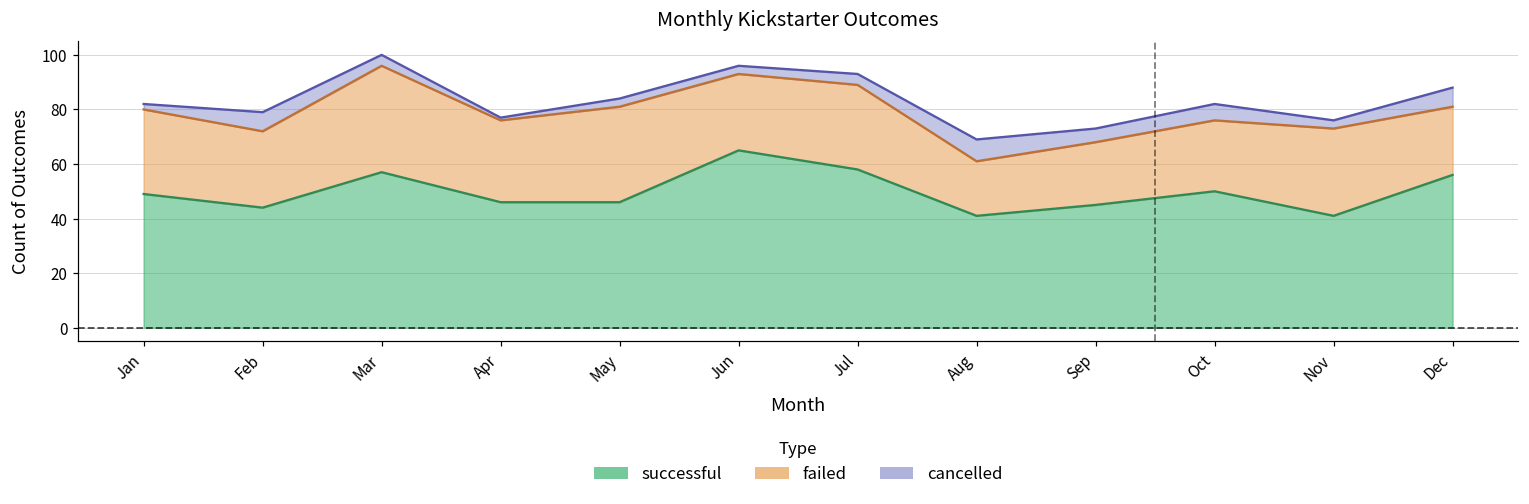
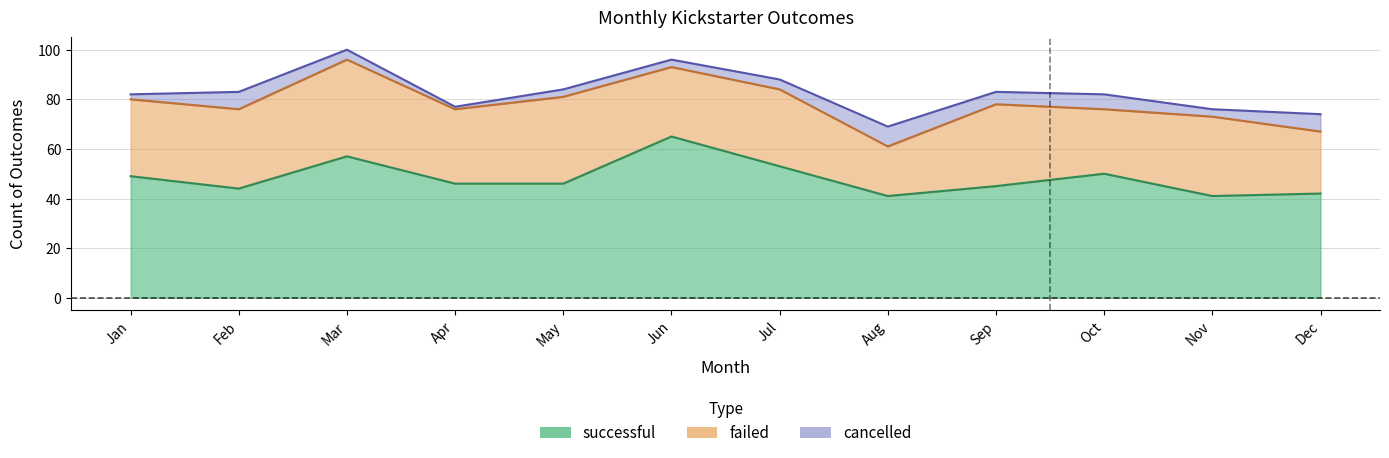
  {
    "successful": {
      "Jan": 49,
      "Feb": 44,
      "Mar": 57,
      "Apr": 46,
      "May": 46,
      "Jun": 65,
-     "Jul": 58,
+     "Jul": 53,
      "Aug": 41,
      "Sep": 45,
      "Oct": 50,
      "Nov": 41,
-     "Dec": 56
+     "Dec": 42
    },
    "failed": {
      "Jan": 31,
-     "Feb": 28,
+     "Feb": 32,
      "Mar": 39,
      "May": 35,
      "Jun": 28,
      "Jul": 31,
      "Aug": 20,
-     "Sep": 23,
+     "Sep": 33,
      "Oct": 26,
      "Nov": 32,
      "Dec": 25
    },
    "cancelled": {
      "Jan": 2,
      "Feb": 7,
      "Mar": 4,
      "May": 3,
      "Jun": 3,
      "Jul": 4,
      "Aug": 8,
      "Sep": 5,
      "Oct": 6,
      "Nov": 3,
      "Dec": 7
    }
  }
